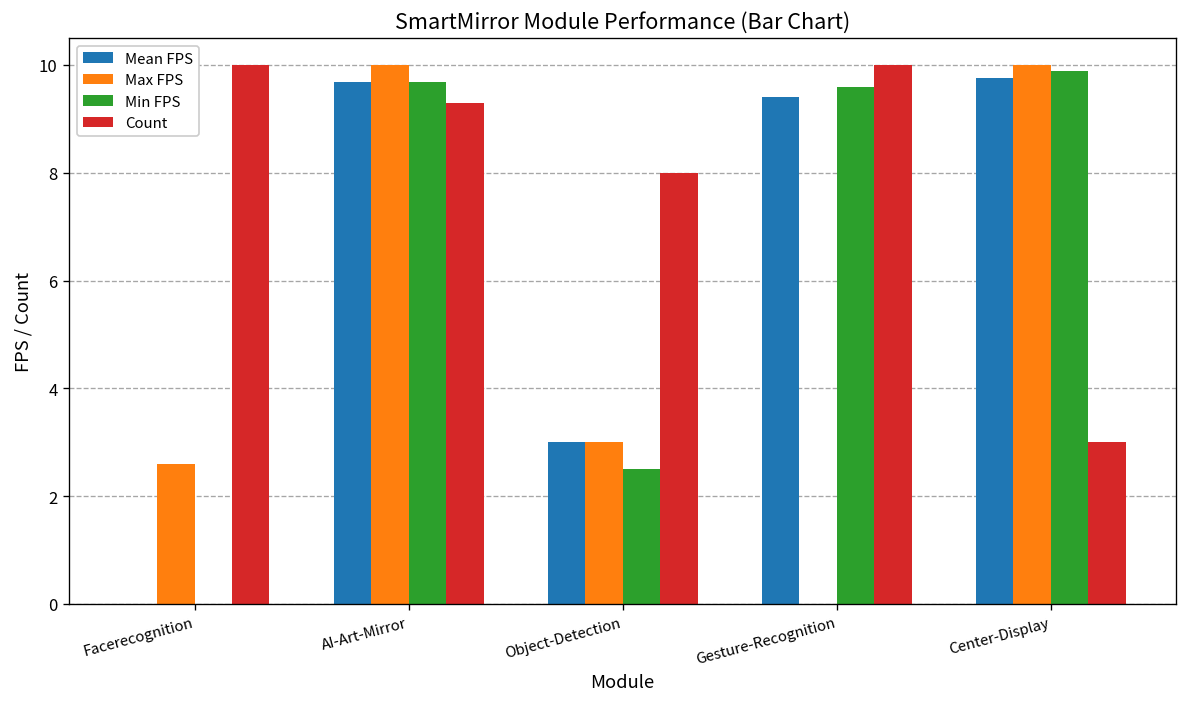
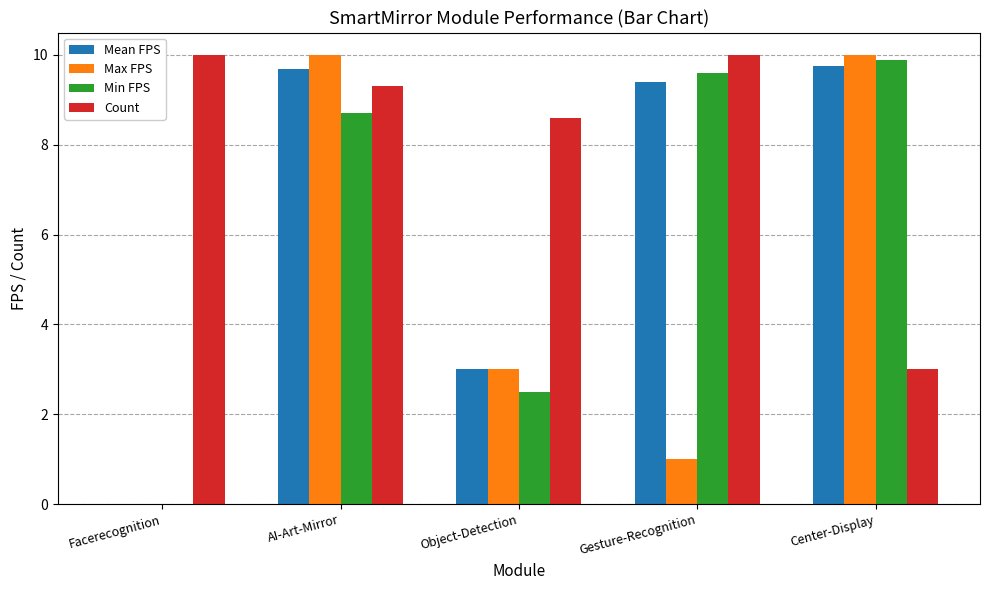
  {
    "Mean FPS": {
      "Facerecognition": 0.0,
      "AI-Art-Mirror": 9.7,
      "Object-Detection": 3.0,
      "Gesture-Recognition": 9.4,
      "Center-Display": 9.8
    },
    "Max FPS": {
-     "Facerecognition": 2.6,
+     "Facerecognition": 0.0,
      "AI-Art-Mirror": 10.0,
      "Object-Detection": 3.0,
-     "Gesture-Recognition": 0,
+     "Gesture-Recognition": 1,
      "Center-Display": 10.0
    },
    "Min FPS": {
      "Facerecognition": 0.0,
-     "AI-Art-Mirror": 9.7,
+     "AI-Art-Mirror": 8.7,
      "Object-Detection": 2.5,
      "Gesture-Recognition": 9.6,
      "Center-Display": 9.9
    },
    "Count": {
      "Facerecognition": 10.0,
      "AI-Art-Mirror": 9.3,
-     "Object-Detection": 8.0,
+     "Object-Detection": 8.6,
      "Gesture-Recognition": 10.0,
      "Center-Display": 3.0
    }
  }
